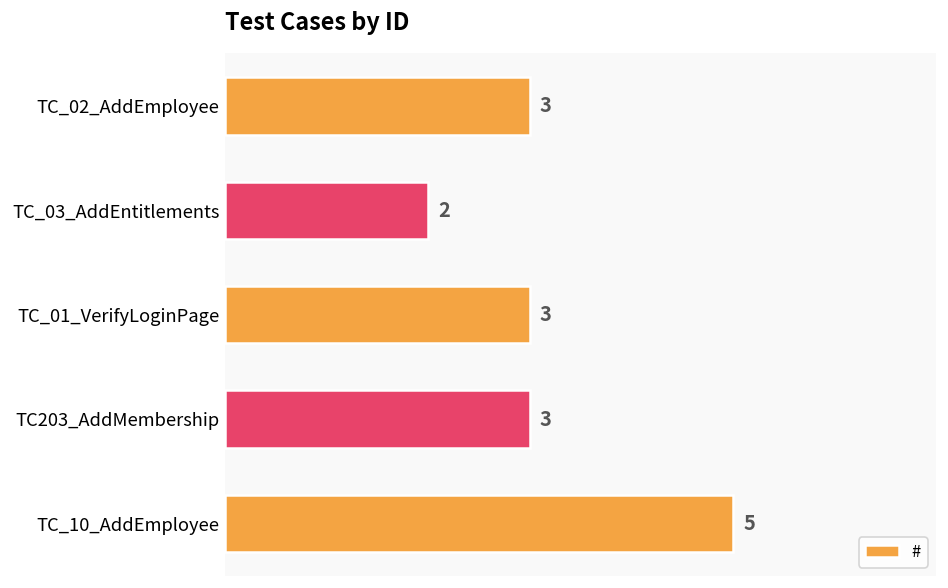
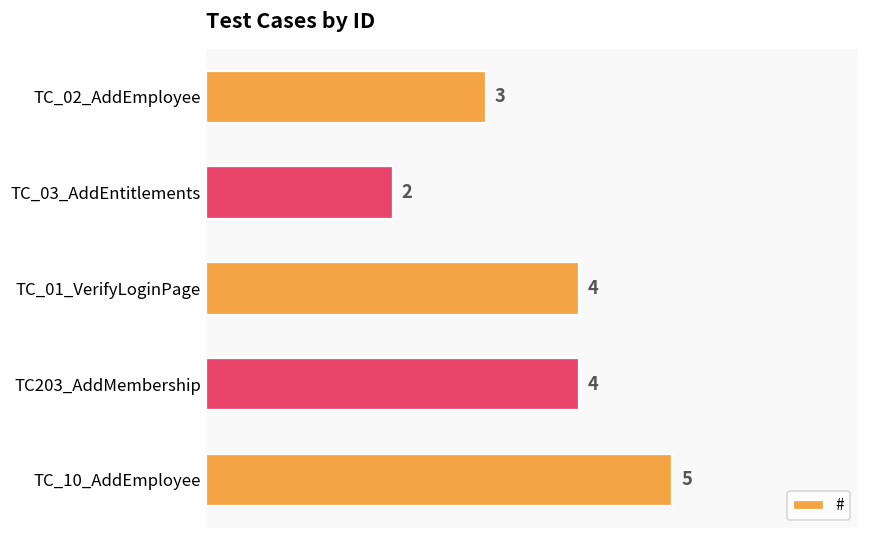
  {
    "TC_02_AddEmployee": 3,
    "TC_03_AddEntitlements": 2,
-   "TC_01_VerifyLoginPage": 3,
-   "TC203_AddMembership": 3,
+   "TC_01_VerifyLoginPage": 4,
+   "TC203_AddMembership": 4,
    "TC_10_AddEmployee": 5
  }
